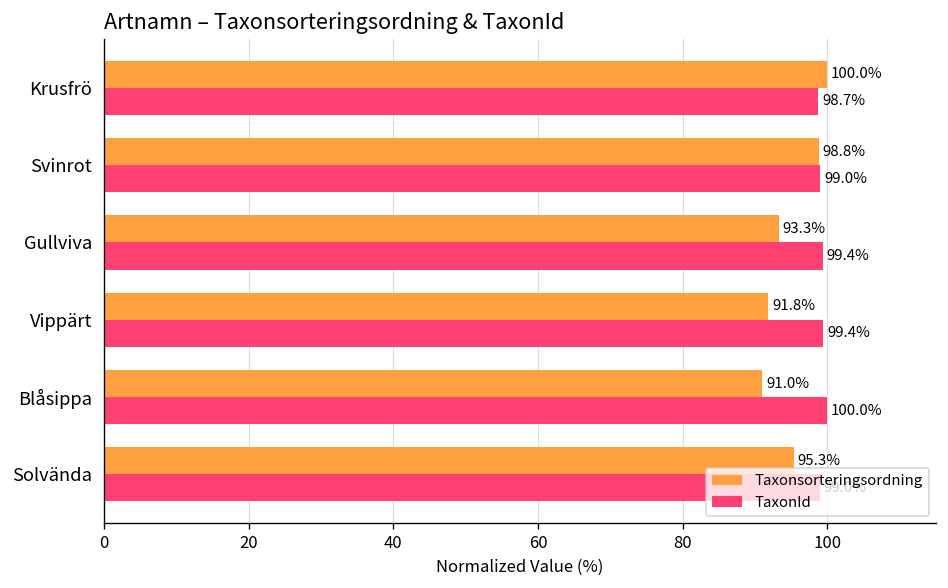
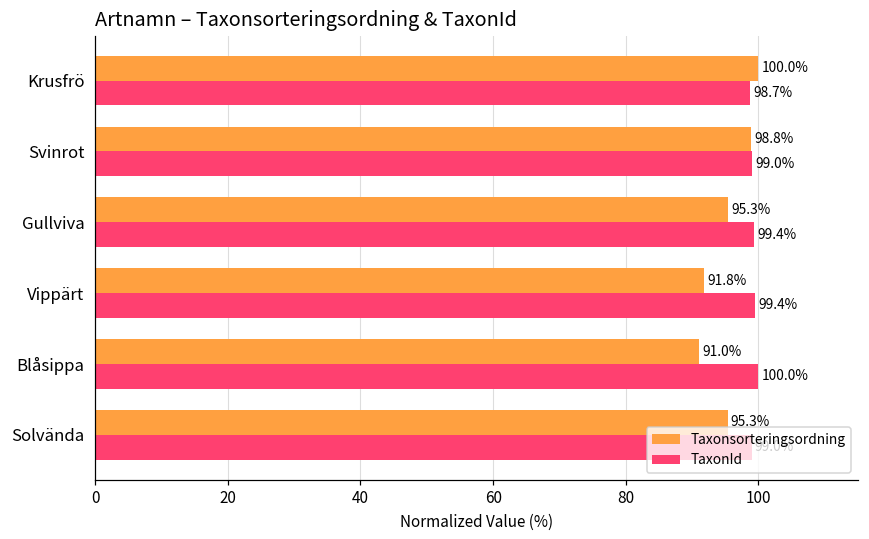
  {
    "Taxonsorteringsordning": {
      "Krusfrö": "100.0%",
      "Svinrot": "98.8%",
-     "Gullviva": "93.3%",
+     "Gullviva": "95.3%",
      "Vippärt": "91.8%",
      "Blåsippa": "91.0%"
    },
    "TaxonId": {
      "Krusfrö": "98.7%",
      "Svinrot": "99.0%",
      "Gullviva": "99.4%",
      "Vippärt": "99.4%",
      "Blåsippa": "100.0%"
    }
  }
